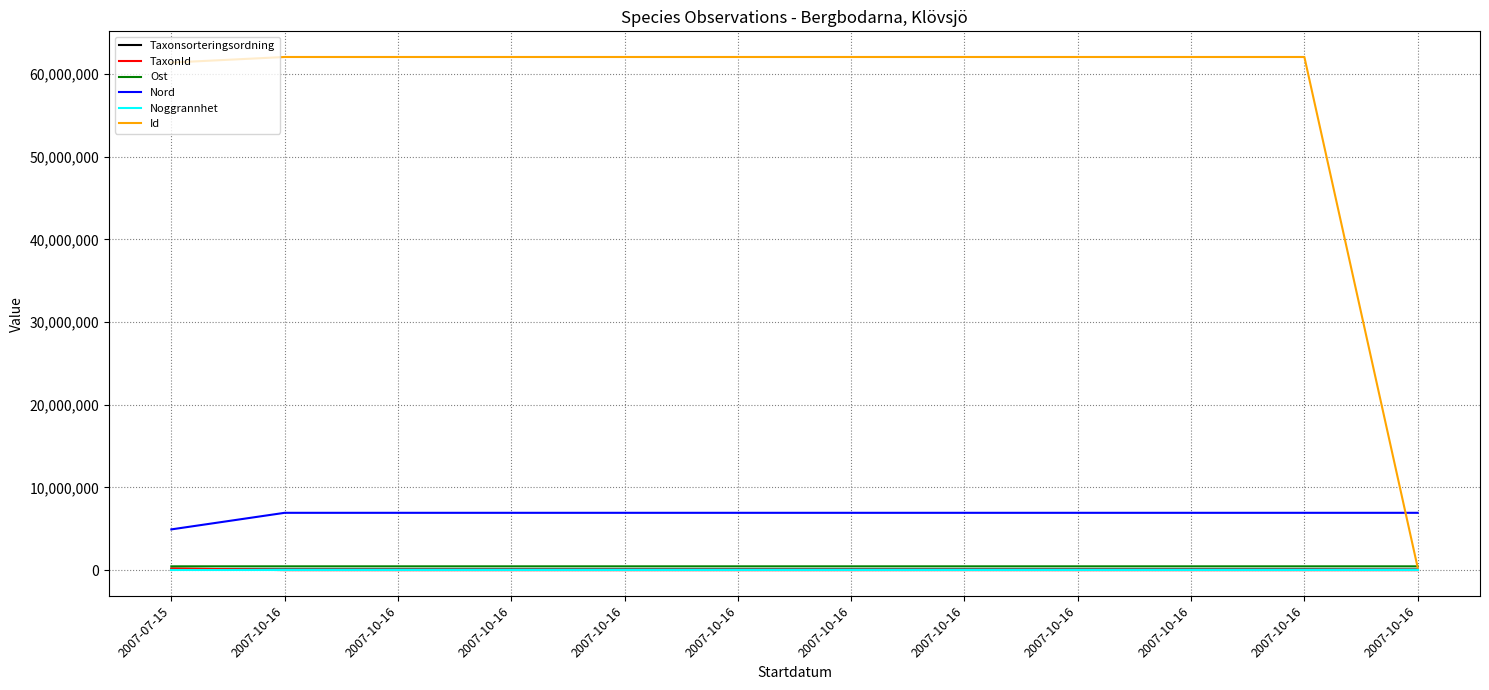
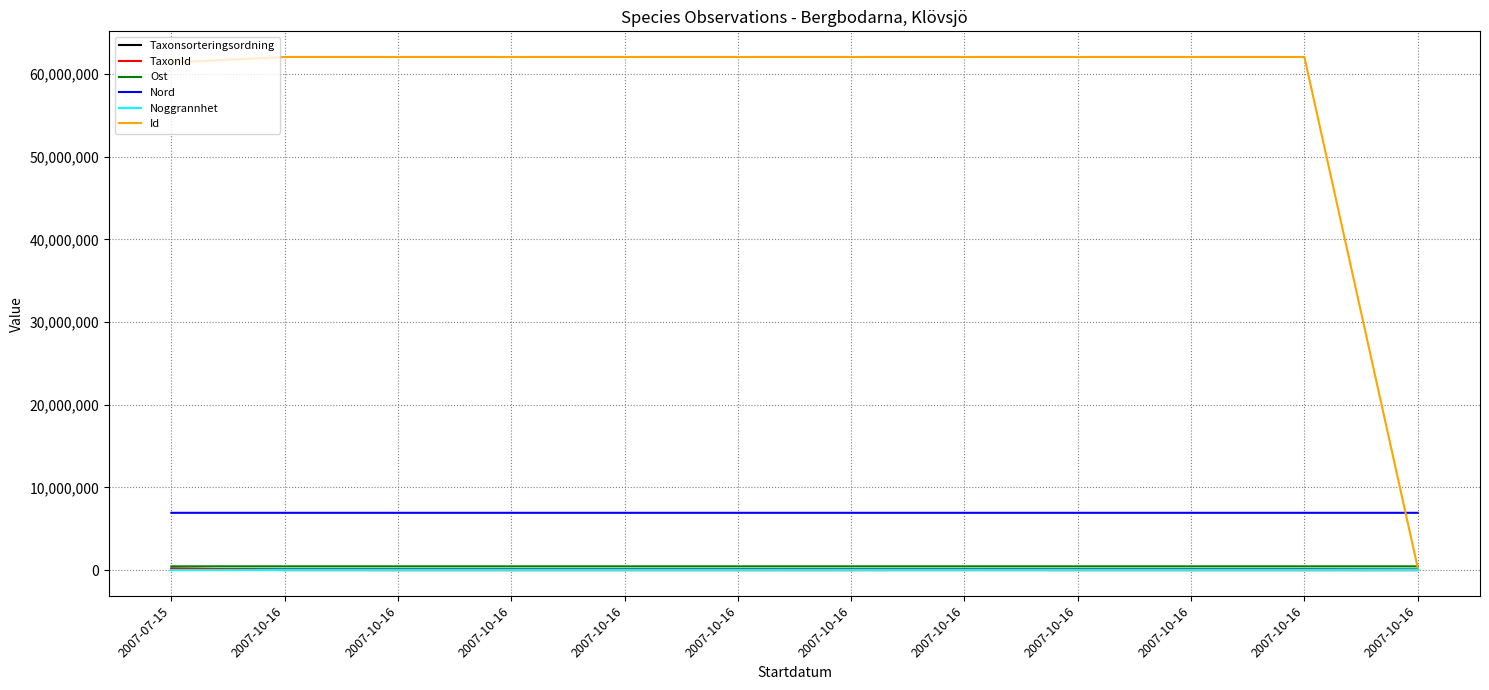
  {
    "Nord": {
-     "2007-07-15": "5,000,000"
+     "2007-07-15": "7,000,000"
    }
  }
